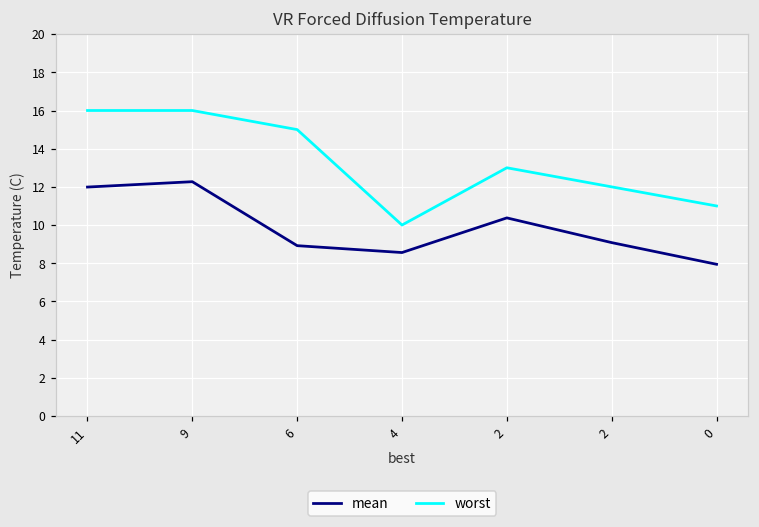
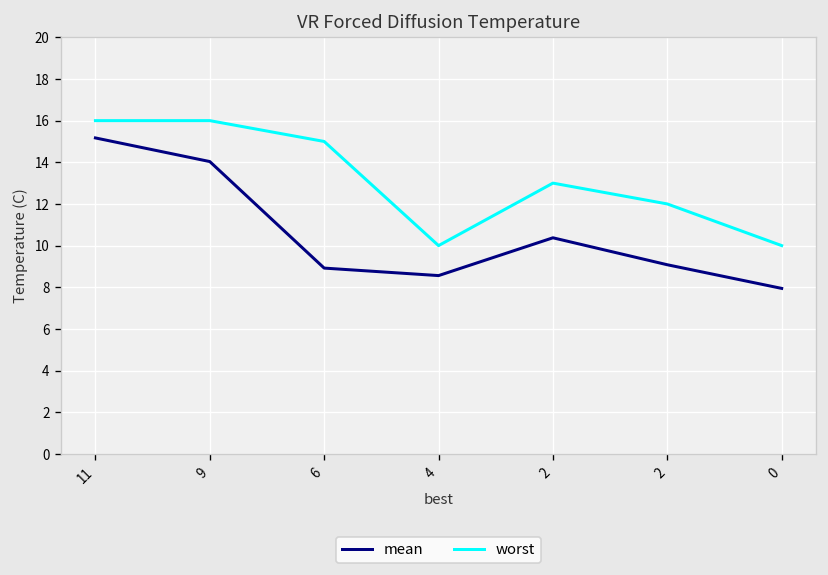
  {
    "mean": {
-     "11": 12.0,
-     "9": 12.3,
+     "11": 15.2,
+     "9": 14.0,
      "6": 8.9,
      "4": 8.6,
      "0": 7.9
    },
    "worst": {
      "11": 16,
      "9": 16,
      "6": 15,
      "4": 10,
-     "0": 11
+     "0": 10
    }
  }
